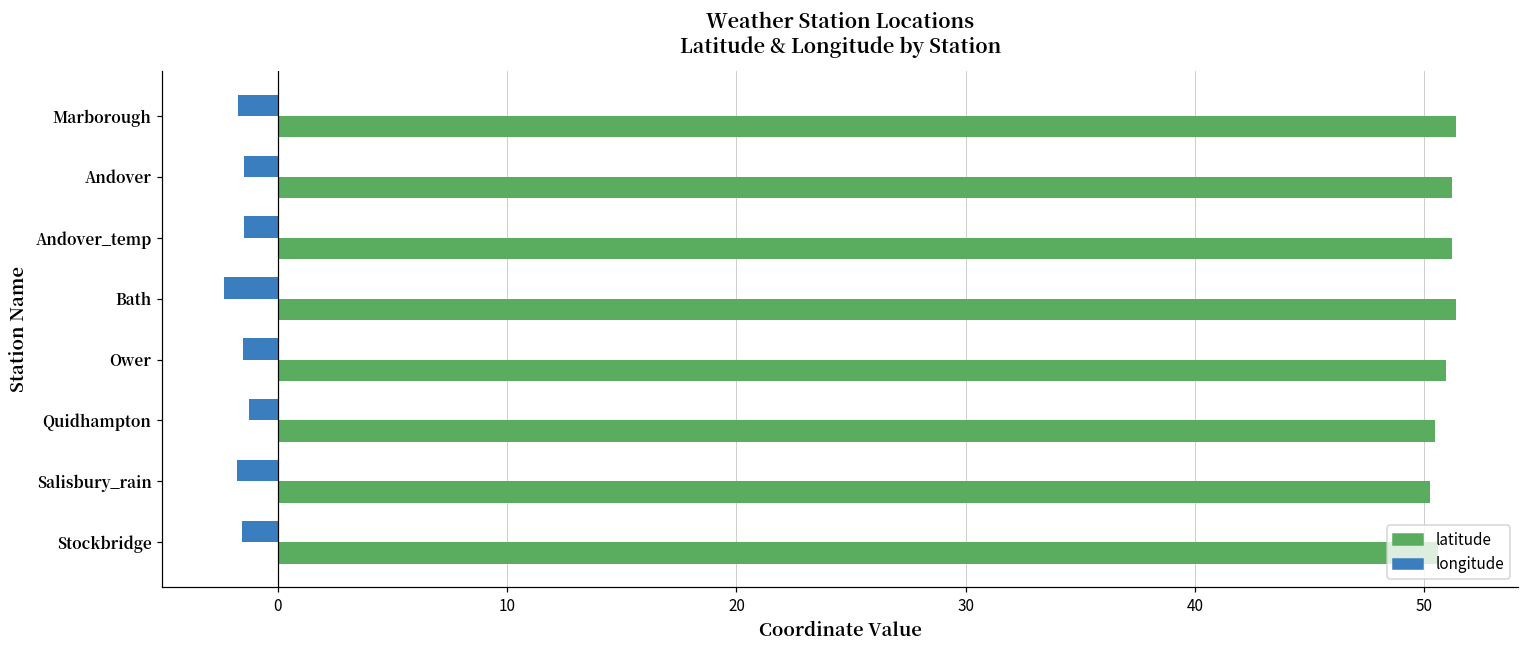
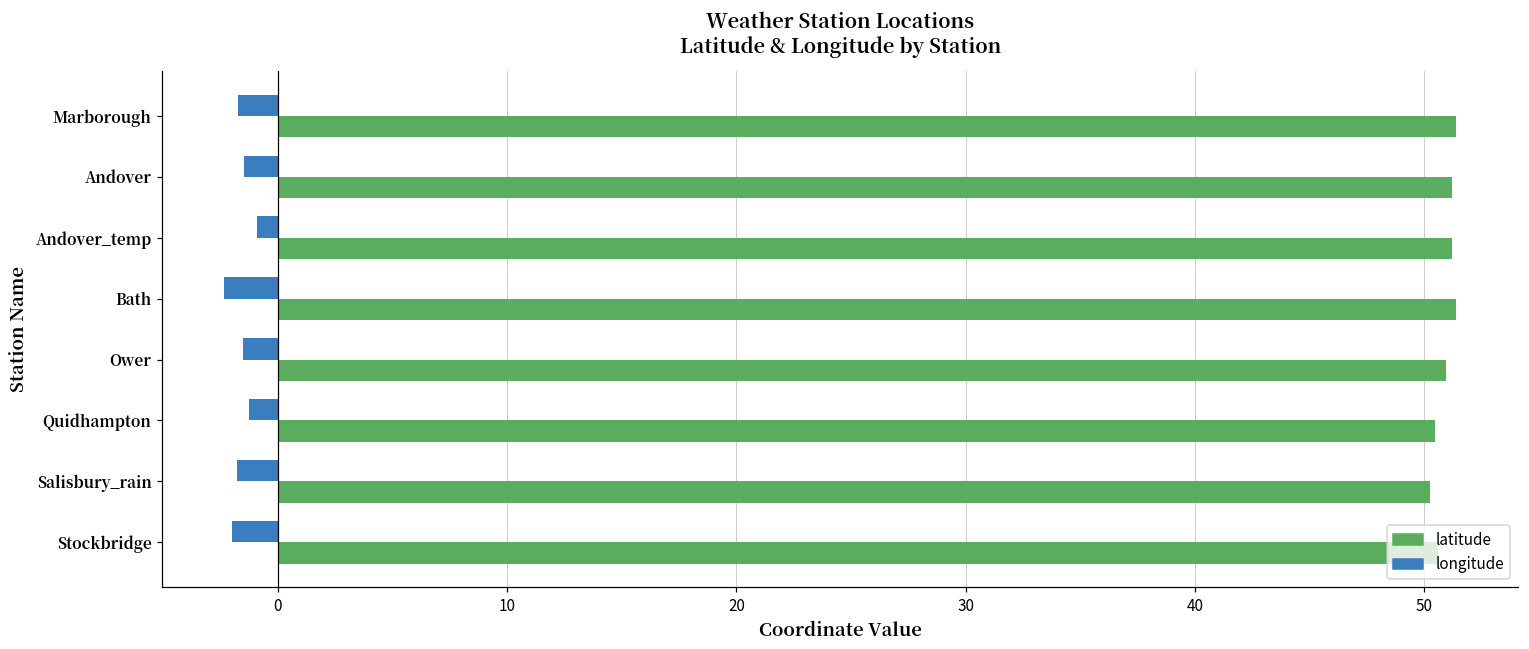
  {
    "latitude": {
      "Marborough": 51.4,
      "Andover": 51.2,
      "Andover_temp": 51.2,
      "Bath": 51.4,
      "Ower": 51.0,
      "Quidhampton": 50.5,
      "Salisbury_rain": 50.3
    },
    "longitude": {
      "Marborough": -1.7,
      "Andover": -1.5,
-     "Andover_temp": -1.5,
+     "Andover_temp": -0.9,
      "Bath": -2.4,
      "Ower": -1.5,
      "Quidhampton": -1.3,
      "Salisbury_rain": -1.8,
-     "Stockbridge": -1.6
+     "Stockbridge": -2.0
    }
  }
